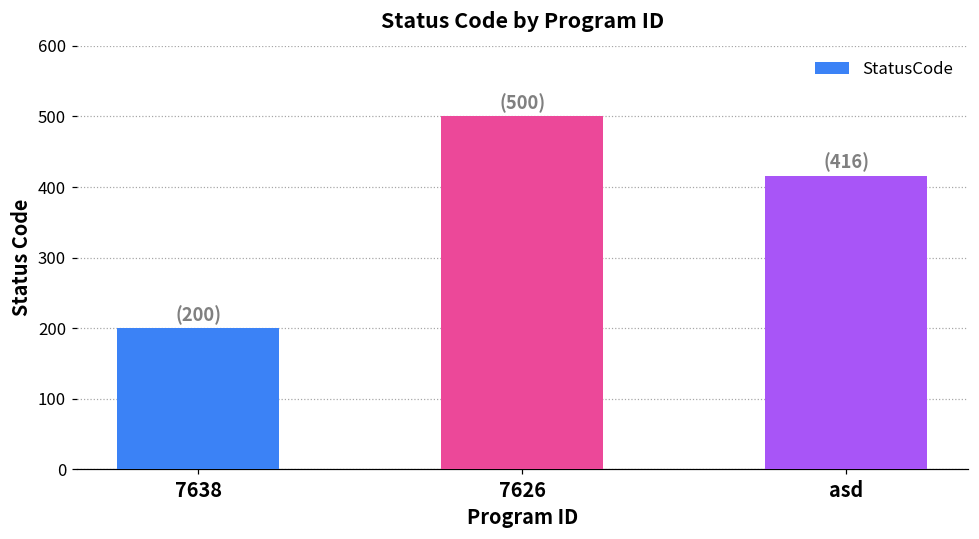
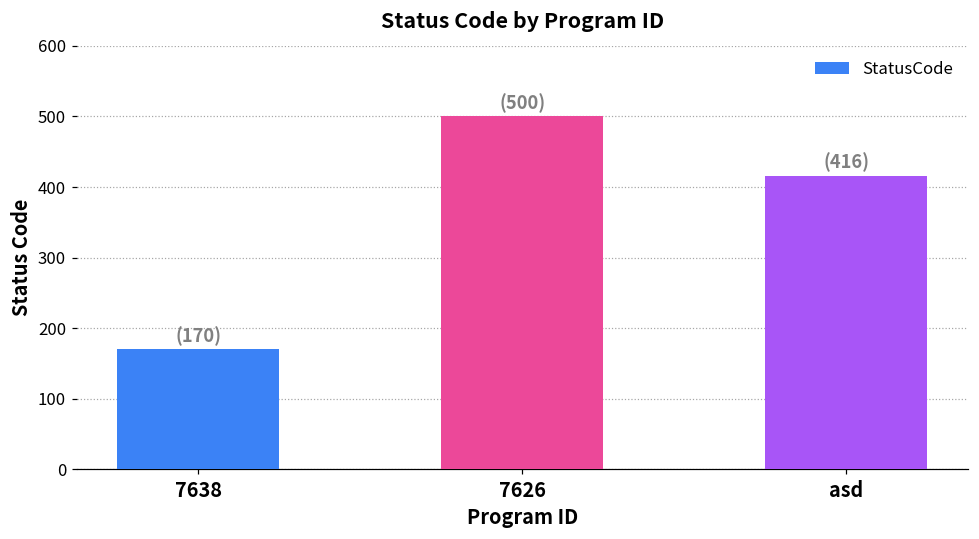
  {
-   "7638": "(200)",
+   "7638": "(170)",
    "7626": "(500)",
    "asd": "(416)"
  }
